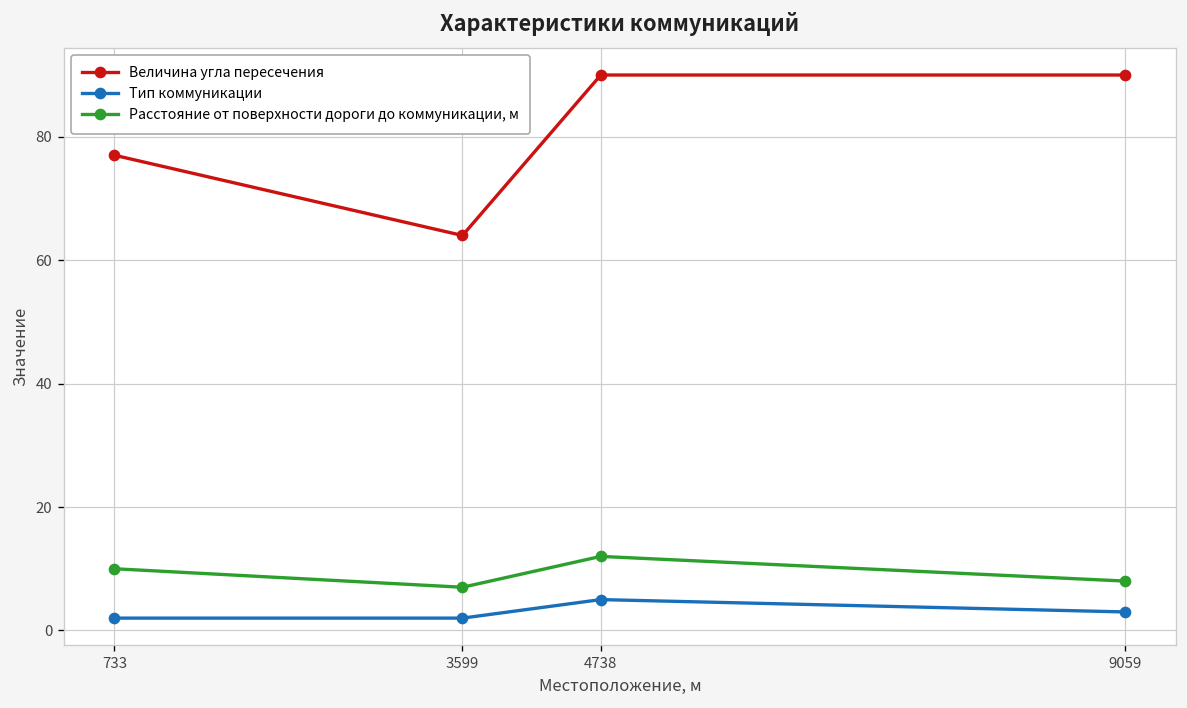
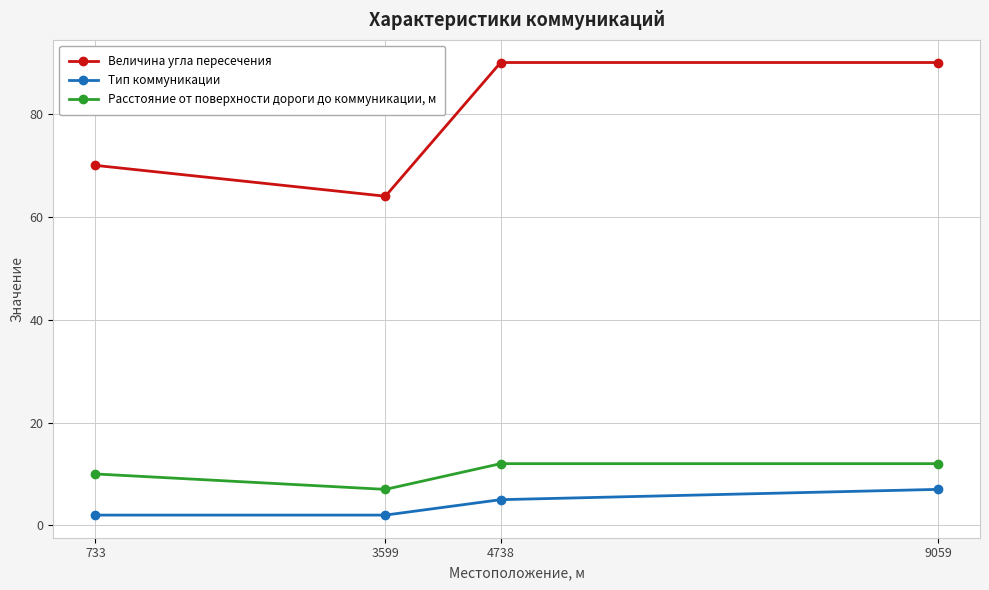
  {
    "Величина угла пересечения": {
-     "733": 77,
+     "733": 70,
      "3599": 64,
      "4738": 90,
      "9059": 90
    },
    "Тип коммуникации": {
      "733": 2,
      "3599": 2,
      "4738": 5,
-     "9059": 3
+     "9059": 7
    },
    "Расстояние от поверхности дороги до коммуникации, м": {
      "733": 10,
      "3599": 7,
      "4738": 12,
-     "9059": 8
+     "9059": 12
    }
  }
